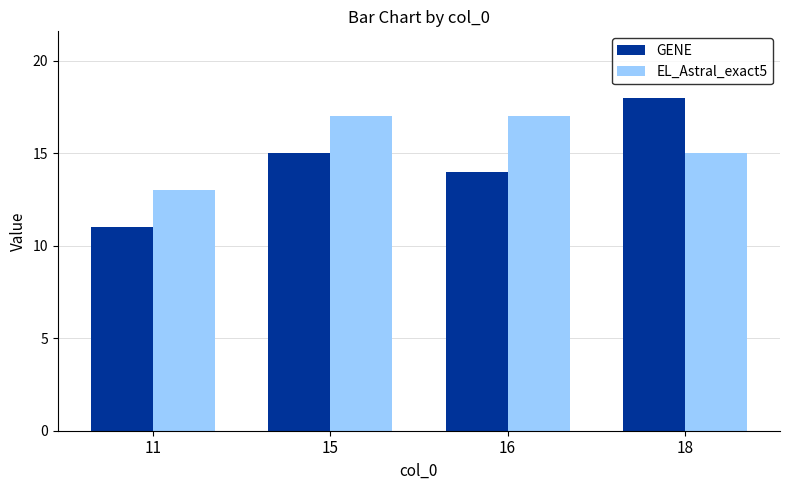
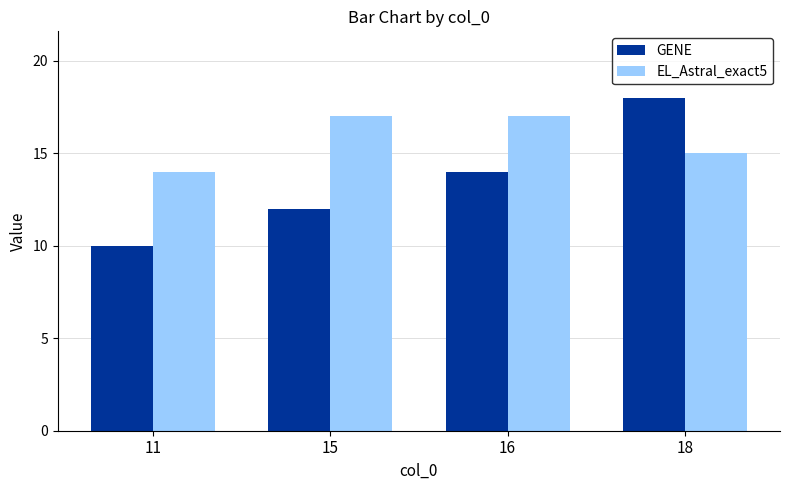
  {
    "GENE": {
-     "11": 11,
-     "15": 15,
+     "11": 10,
+     "15": 12,
      "16": 14,
      "18": 18
    },
    "EL_Astral_exact5": {
-     "11": 13,
+     "11": 14,
      "15": 17,
      "16": 17,
      "18": 15
    }
  }
